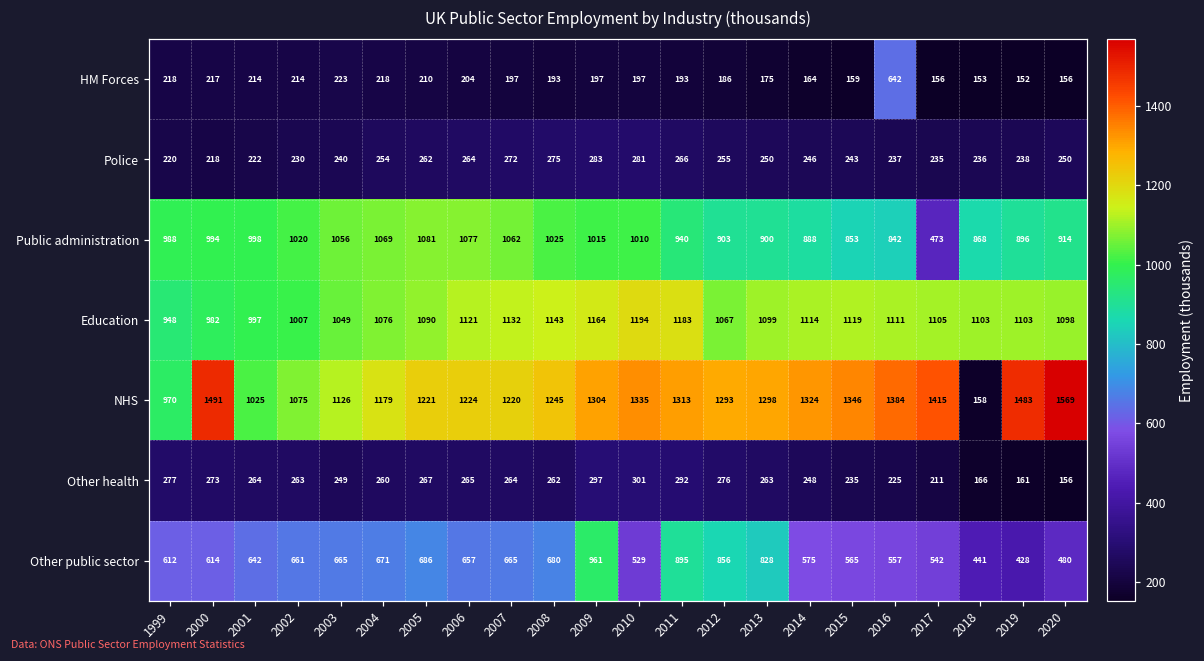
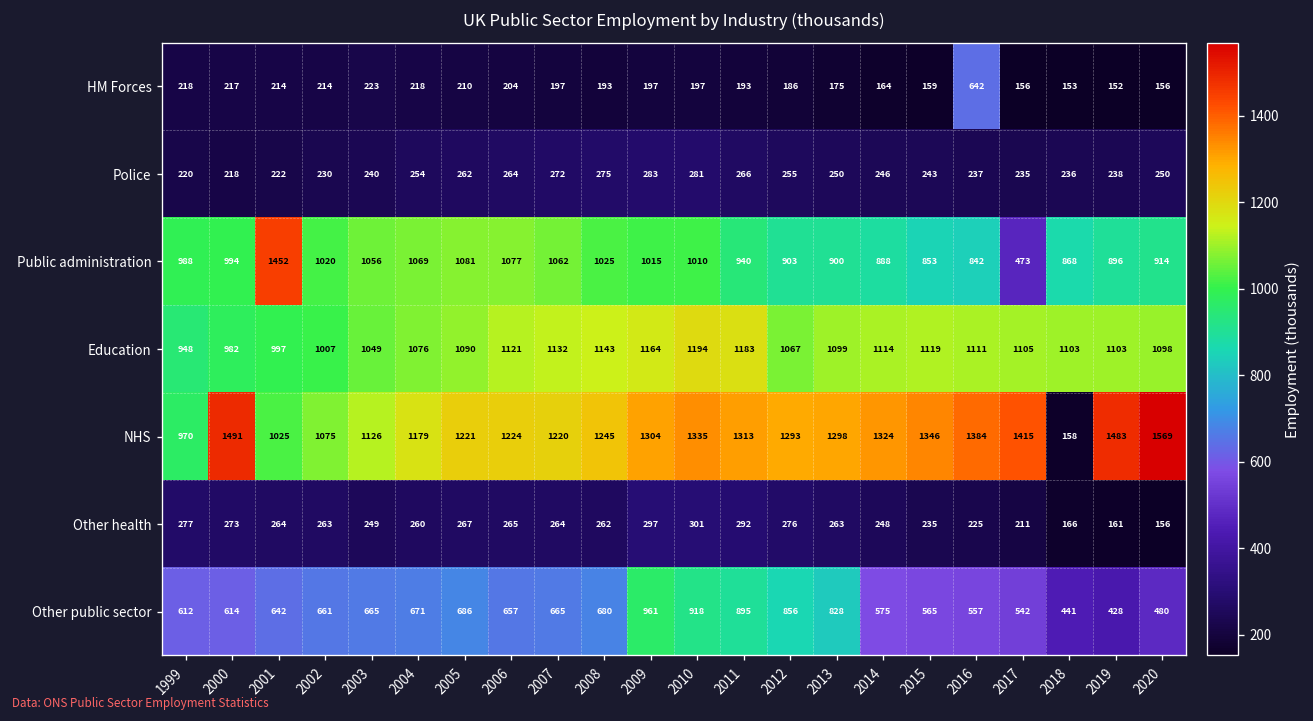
  {
    "HM Forces": {
      "1999": 218,
      "2000": 217,
      "2001": 214,
      "2002": 214,
      "2003": 223,
      "2004": 218,
      "2005": 210,
      "2006": 204,
      "2007": 197,
      "2008": 193,
      "2009": 197,
      "2010": 197,
      "2011": 193,
      "2012": 186,
      "2013": 175,
      "2014": 164,
      "2015": 159,
      "2016": 642,
      "2017": 156,
      "2018": 153,
      "2019": 152,
      "2020": 156
    },
    "Police": {
      "1999": 220,
      "2000": 218,
      "2001": 222,
      "2002": 230,
      "2003": 240,
      "2004": 254,
      "2005": 262,
      "2006": 264,
      "2007": 272,
      "2008": 275,
      "2009": 283,
      "2010": 281,
      "2011": 266,
      "2012": 255,
      "2013": 250,
      "2014": 246,
      "2015": 243,
      "2016": 237,
      "2017": 235,
      "2018": 236,
      "2019": 238,
      "2020": 250
    },
    "Public administration": {
      "1999": 988,
      "2000": 994,
-     "2001": 998,
+     "2001": 1452,
      "2002": 1020,
      "2003": 1056,
      "2004": 1069,
      "2005": 1081,
      "2006": 1077,
      "2007": 1062,
      "2008": 1025,
      "2009": 1015,
      "2010": 1010,
      "2011": 940,
      "2012": 903,
      "2013": 900,
      "2014": 888,
      "2015": 853,
      "2016": 842,
      "2017": 473,
      "2018": 868,
      "2019": 896,
      "2020": 914
    },
    "Education": {
      "1999": 948,
      "2000": 982,
      "2001": 997,
      "2002": 1007,
      "2003": 1049,
      "2004": 1076,
      "2005": 1090,
      "2006": 1121,
      "2007": 1132,
      "2008": 1143,
      "2009": 1164,
      "2010": 1194,
      "2011": 1183,
      "2012": 1067,
      "2013": 1099,
      "2014": 1114,
      "2015": 1119,
      "2016": 1111,
      "2017": 1105,
      "2018": 1103,
      "2019": 1103,
      "2020": 1098
    },
    "NHS": {
      "1999": 970,
      "2000": 1491,
      "2001": 1025,
      "2002": 1075,
      "2003": 1126,
      "2004": 1179,
      "2005": 1221,
      "2006": 1224,
      "2007": 1220,
      "2008": 1245,
      "2009": 1304,
      "2010": 1335,
      "2011": 1313,
      "2012": 1293,
      "2013": 1298,
      "2014": 1324,
      "2015": 1346,
      "2016": 1384,
      "2017": 1415,
      "2018": 158,
      "2019": 1483,
      "2020": 1569
    },
    "Other health": {
      "1999": 277,
      "2000": 273,
      "2001": 264,
      "2002": 263,
      "2003": 249,
      "2004": 260,
      "2005": 267,
      "2006": 265,
      "2007": 264,
      "2008": 262,
      "2009": 297,
      "2010": 301,
      "2011": 292,
      "2012": 276,
      "2013": 263,
      "2014": 248,
      "2015": 235,
      "2016": 225,
      "2017": 211,
      "2018": 166,
      "2019": 161,
      "2020": 156
    },
    "Other public sector": {
      "1999": 612,
      "2000": 614,
      "2001": 642,
      "2002": 661,
      "2003": 665,
      "2004": 671,
      "2005": 686,
      "2006": 657,
      "2007": 665,
      "2008": 680,
      "2009": 961,
-     "2010": 529,
+     "2010": 918,
      "2011": 895,
      "2012": 856,
      "2013": 828,
      "2014": 575,
      "2015": 565,
      "2016": 557,
      "2017": 542,
      "2018": 441,
      "2019": 428,
      "2020": 480
    }
  }
